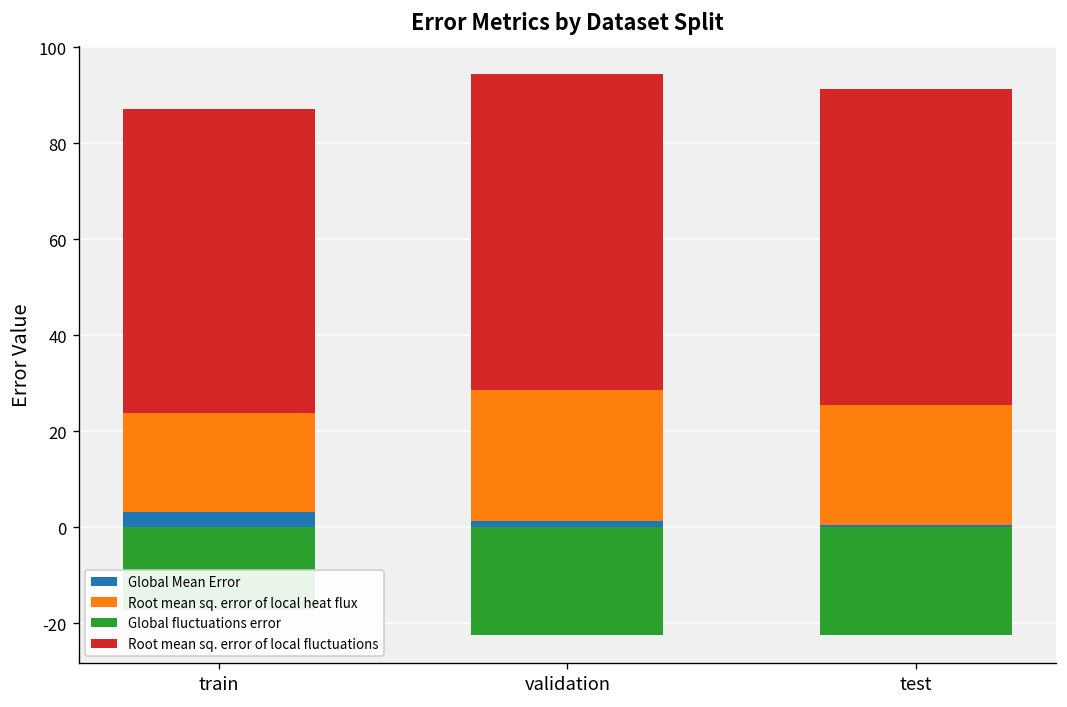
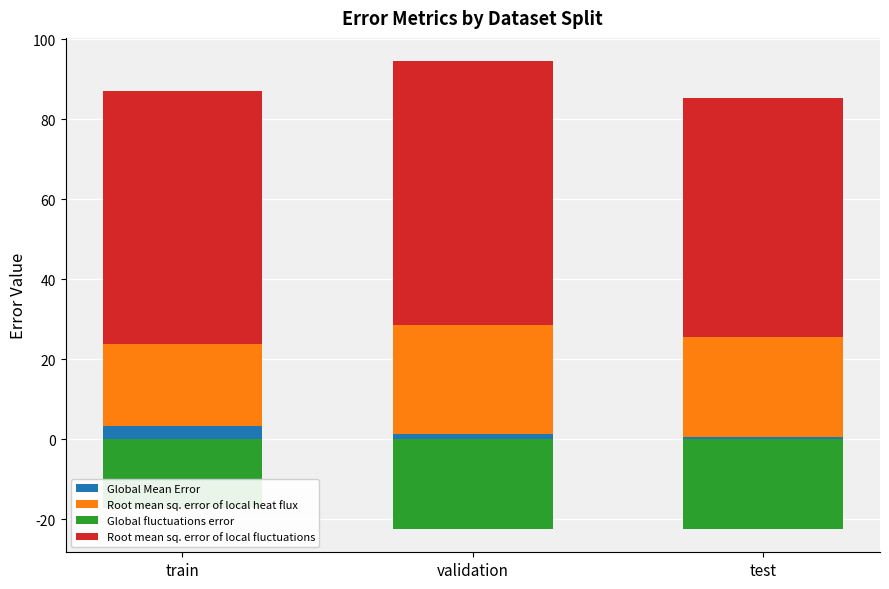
  {
    "Global Mean Error": {
      "train": 3,
      "validation": 1
    },
    "Root mean sq. error of local heat flux": {
      "train": 21,
      "validation": 27,
      "test": 25
    },
    "Global fluctuations error": {
      "validation": -22,
      "test": -22
    },
    "Root mean sq. error of local fluctuations": {
      "train": 63,
      "validation": 66,
-     "test": 66
+     "test": 60
    }
  }
